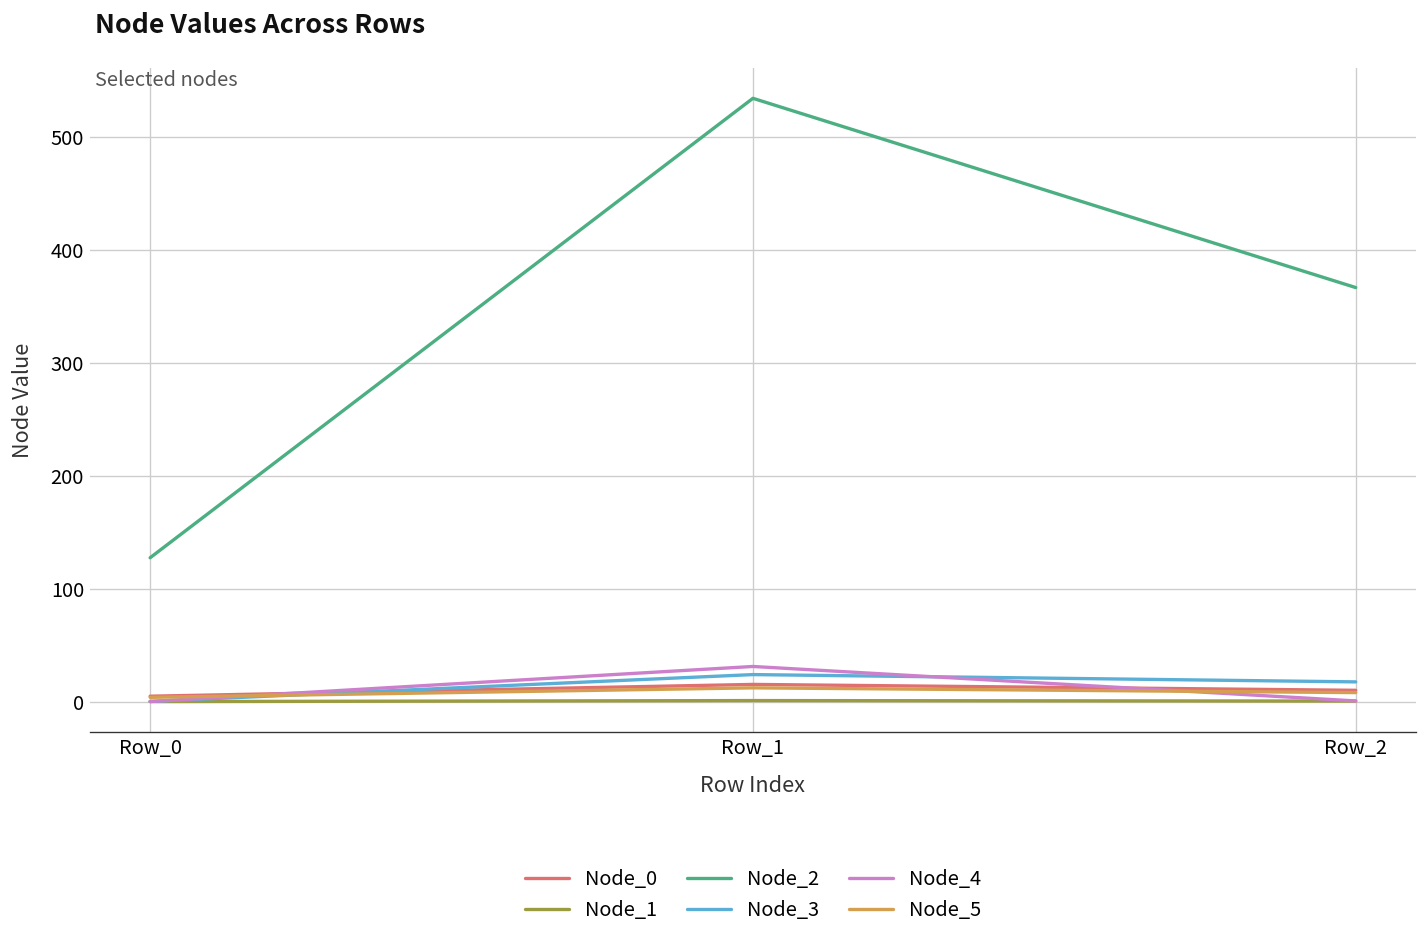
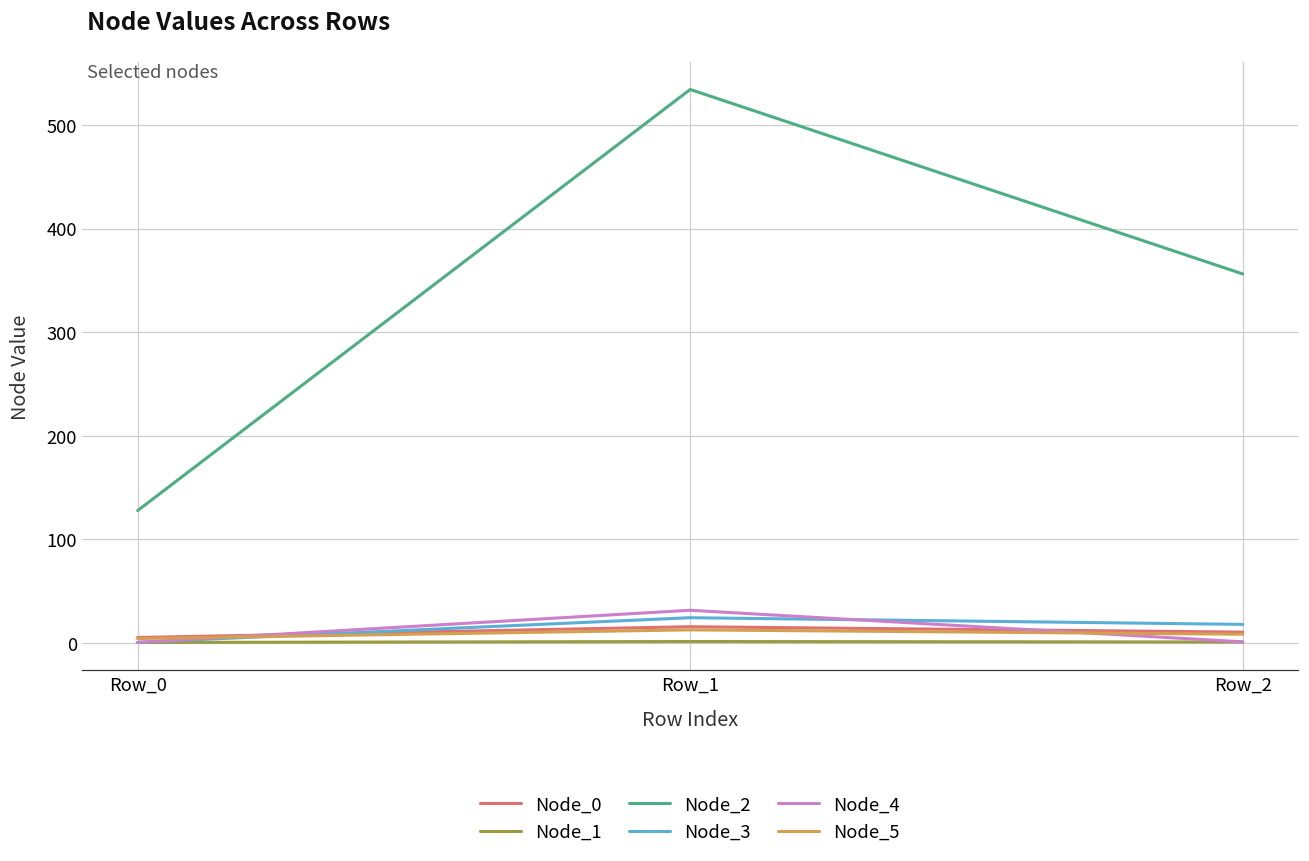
  {
    "Node_2": {
      "Row_0": 130,
      "Row_1": 530,
-     "Row_2": 370
+     "Row_2": 360
    },
    "Node_3": {
      "Row_1": 20,
      "Row_2": 20
    },
    "Node_4": {
      "Row_1": 30
    }
  }
